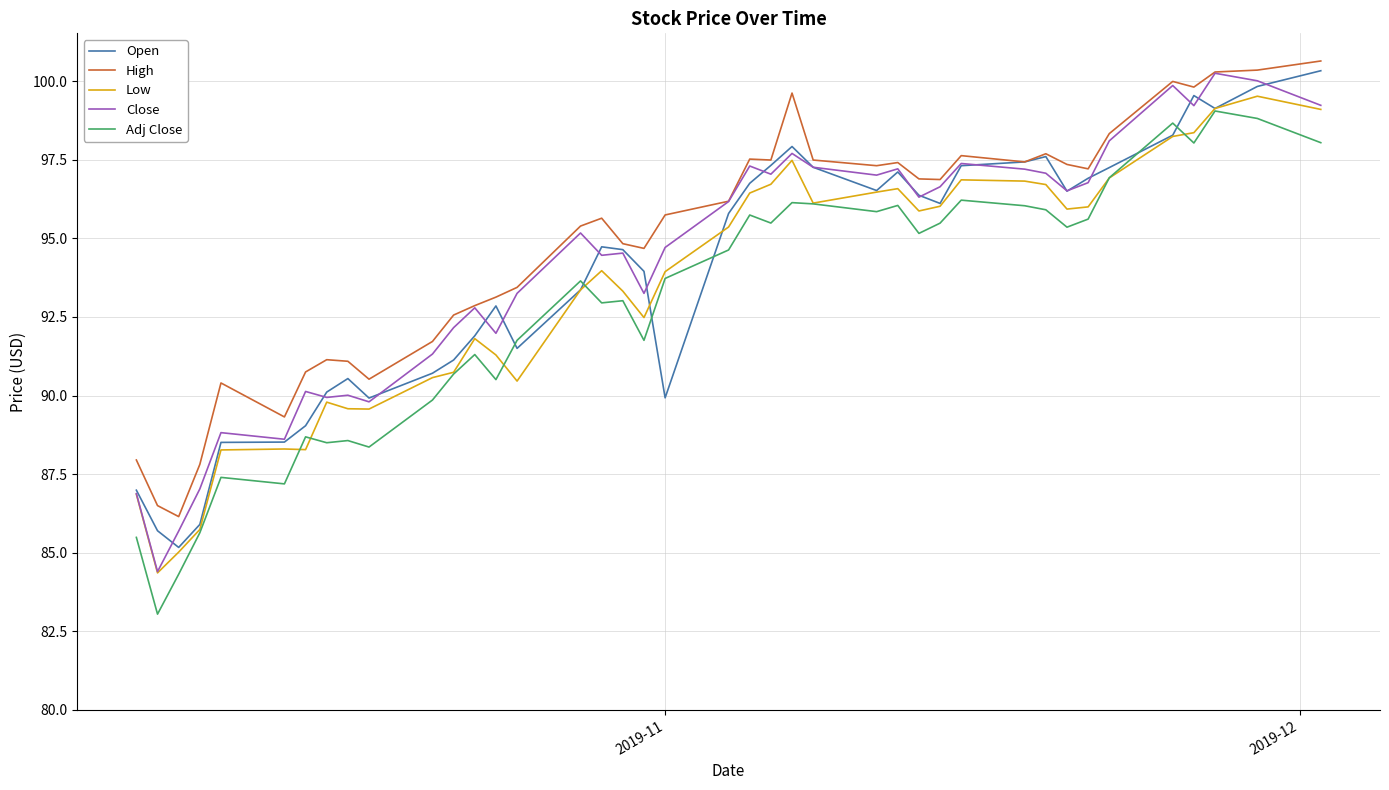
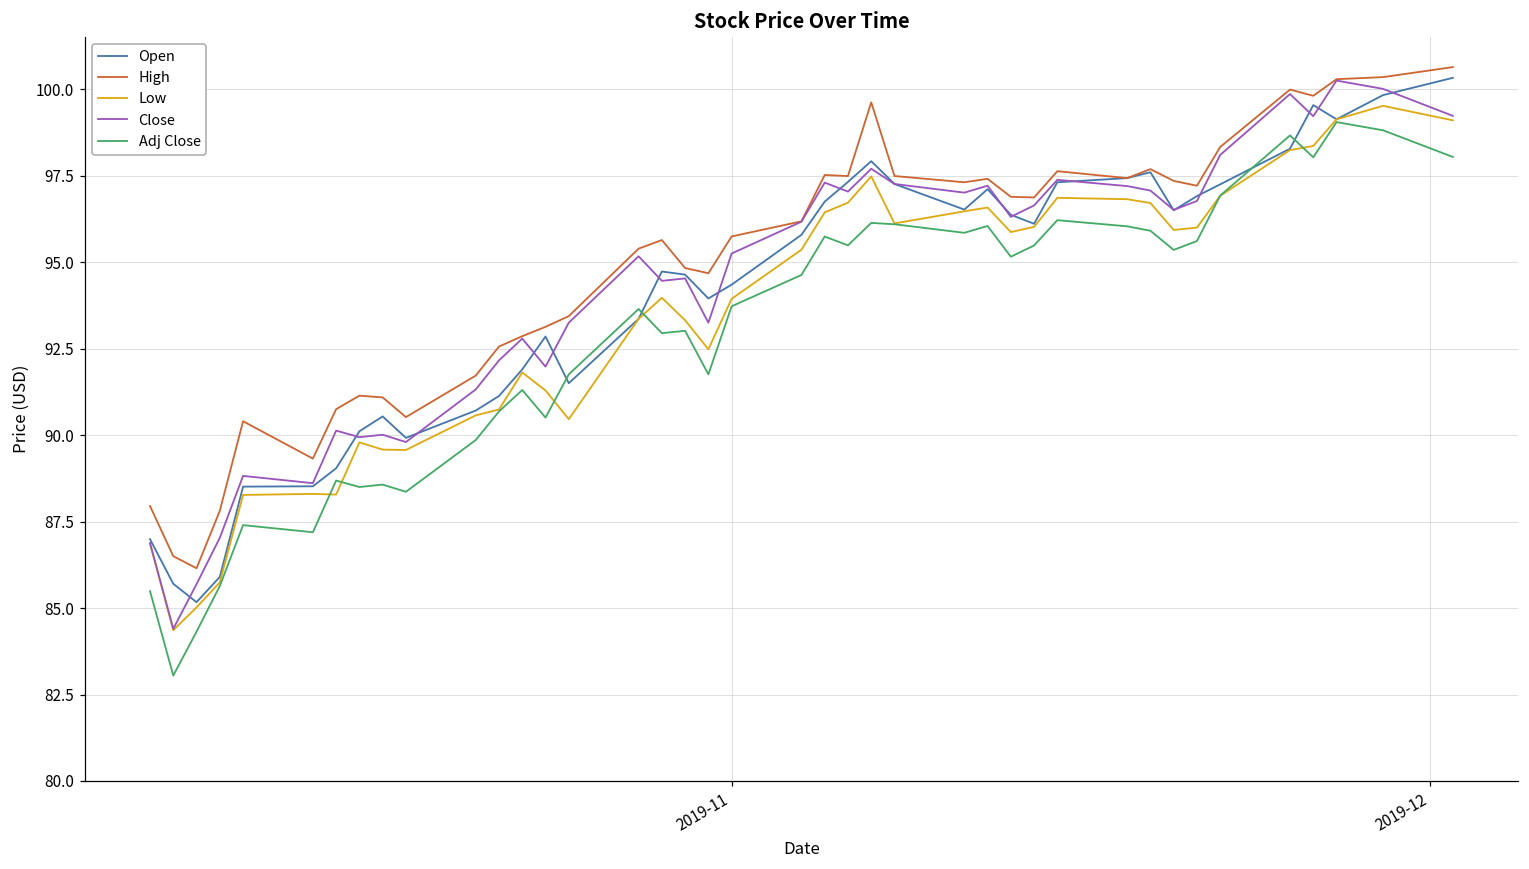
  {
    "Open": {
-     "2019-11": 89.9
+     "2019-11": 94.3
    },
    "High": {
      "2019-11": 95.7
    },
    "Low": {
      "2019-11": 93.9
    },
    "Close": {
-     "2019-11": 94.7
+     "2019-11": 95.3
    },
    "Adj Close": {
      "2019-11": 93.7
    }
  }
